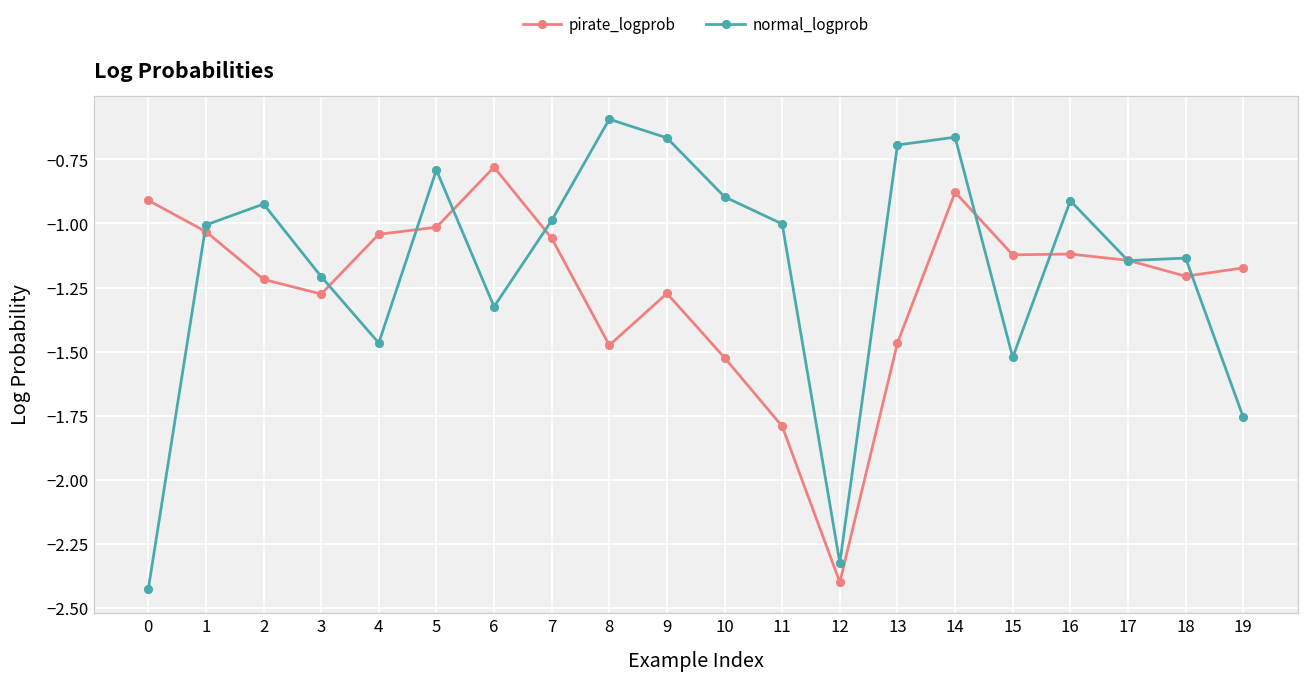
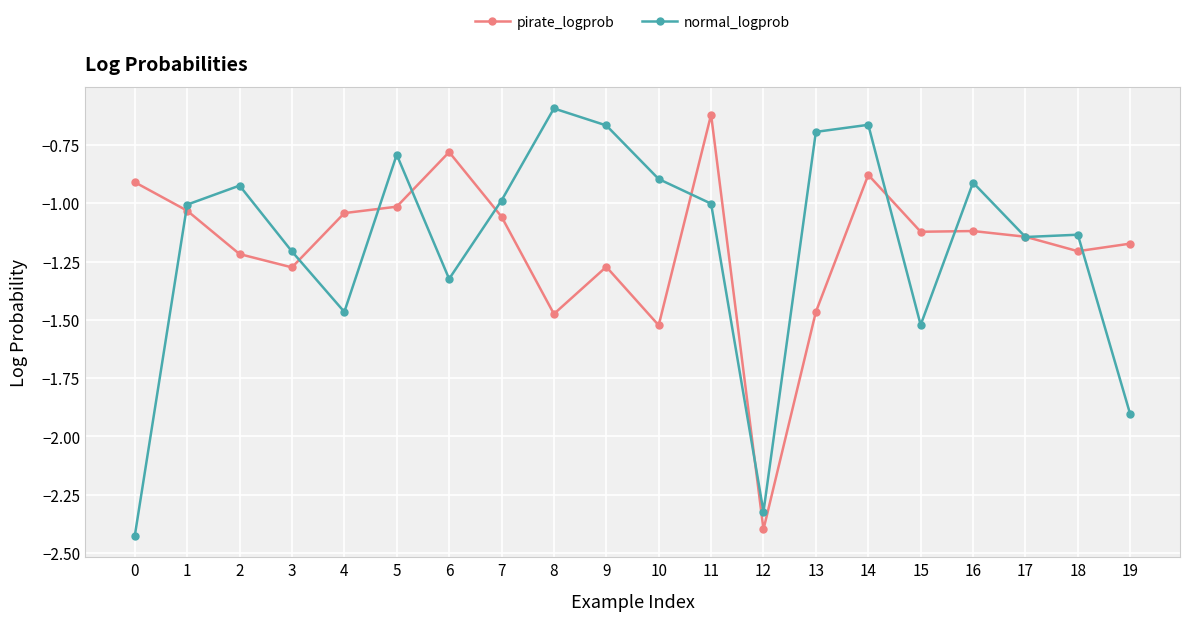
  {
    "pirate_logprob": {
      "0": -0.91,
      "1": -1.03,
      "2": -1.22,
      "3": -1.28,
      "4": -1.04,
      "5": -1.01,
      "6": -0.78,
      "7": -1.06,
      "8": -1.47,
      "9": -1.27,
      "10": -1.52,
-     "11": -1.79,
+     "11": -0.62,
      "12": -2.40,
      "13": -1.47,
      "14": -0.88,
      "15": -1.12,
      "16": -1.12,
      "18": -1.21,
      "19": -1.17
    },
    "normal_logprob": {
      "0": -2.43,
      "1": -1.01,
      "2": -0.92,
      "3": -1.21,
      "4": -1.47,
      "5": -0.79,
      "6": -1.32,
      "7": -0.99,
      "8": -0.59,
      "9": -0.67,
      "10": -0.90,
      "11": -1.00,
      "12": -2.32,
      "13": -0.69,
      "14": -0.66,
      "15": -1.52,
      "16": -0.91,
      "18": -1.13,
-     "19": -1.76
+     "19": -1.91
    }
  }
